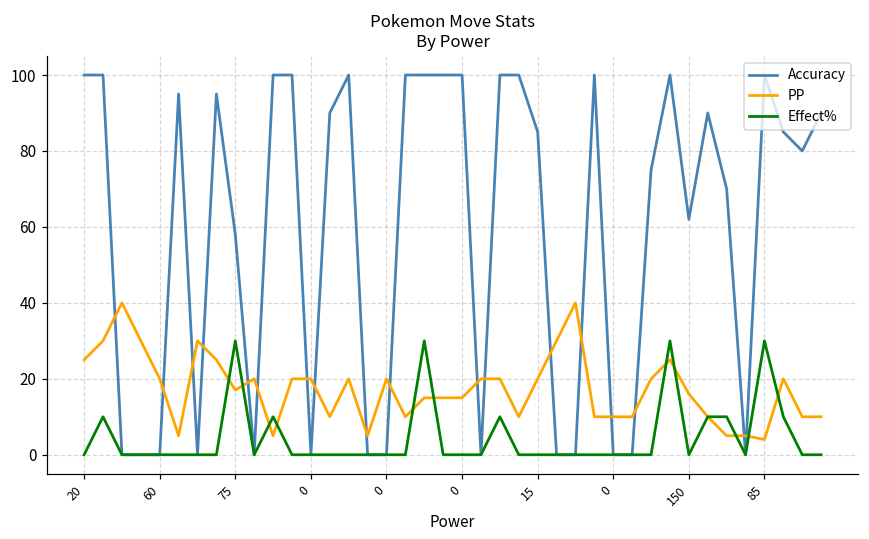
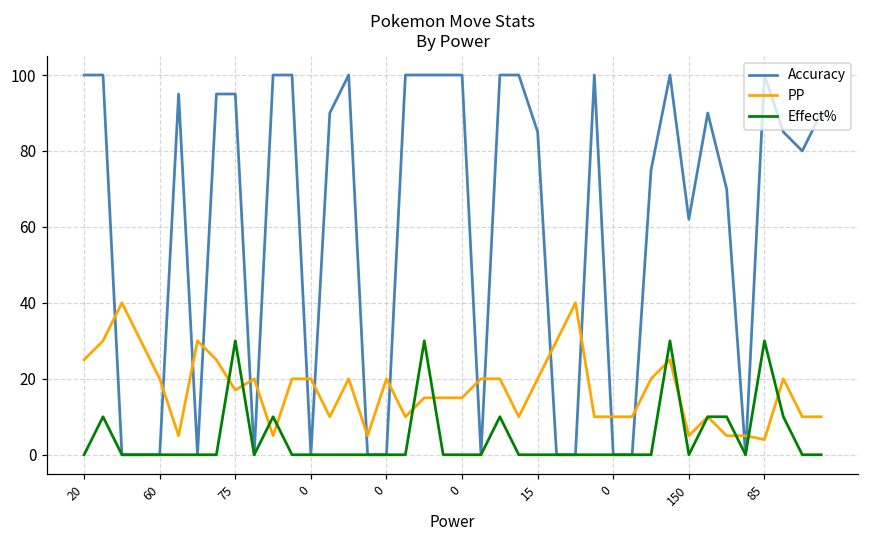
  {
    "Accuracy": {
      "20": 100,
-     "75": 58,
+     "75": 95,
      "150": 62
    },
    "PP": {
      "20": 25,
      "60": 20,
      "75": 17,
-     "150": 16,
+     "150": 5,
      "85": 4
    },
    "Effect%": {
      "20": 0,
      "75": 30,
      "150": 0,
      "85": 30
    }
  }
